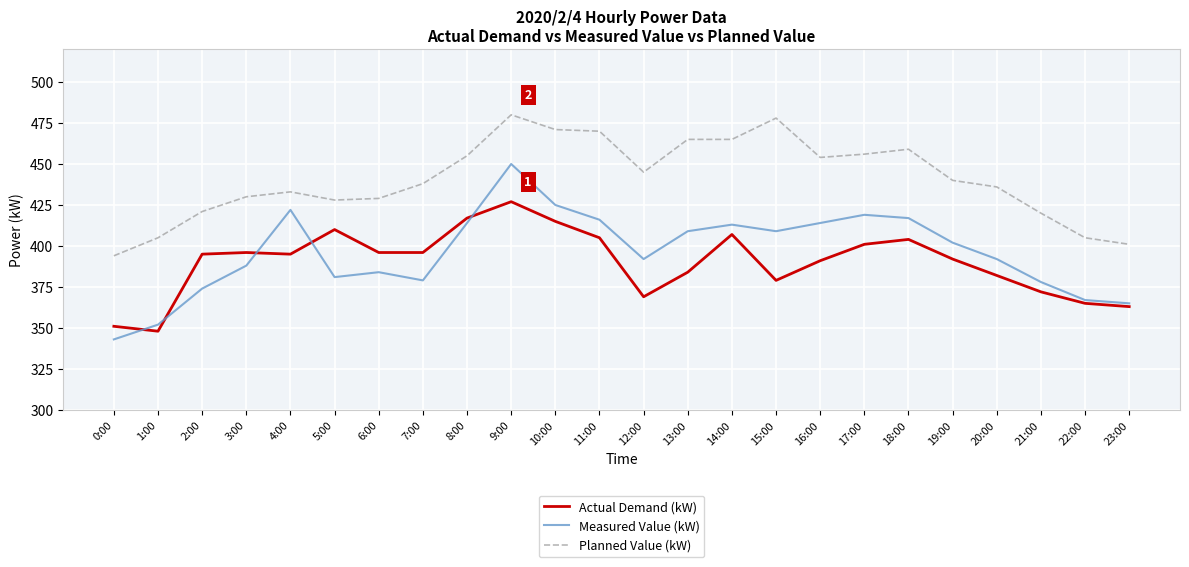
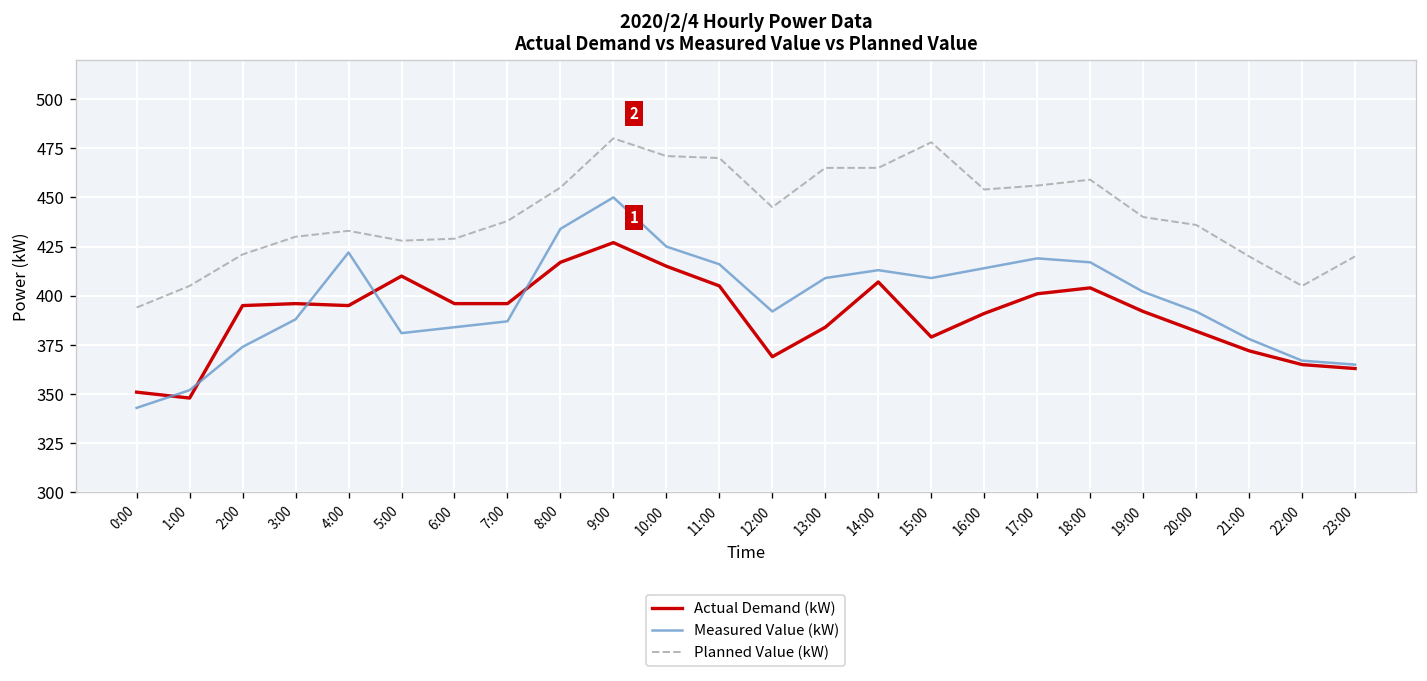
  {
    "Actual Demand (kW)": {
      "0:00": 351,
      "1:00": 348,
      "2:00": 395,
      "3:00": 396,
      "4:00": 395,
      "5:00": 410,
      "6:00": 396,
      "7:00": 396,
      "8:00": 417,
      "9:00": 427,
      "10:00": 415,
      "11:00": 405,
      "12:00": 369,
      "13:00": 384,
      "14:00": 407,
      "15:00": 379,
      "16:00": 391,
      "17:00": 401,
      "18:00": 404,
      "19:00": 392,
      "20:00": 382,
      "21:00": 372,
      "22:00": 365,
      "23:00": 363
    },
    "Measured Value (kW)": {
      "0:00": 343,
      "1:00": 352,
      "2:00": 374,
      "3:00": 388,
      "4:00": 422,
      "5:00": 381,
      "6:00": 384,
-     "7:00": 379,
-     "8:00": 414,
+     "7:00": 387,
+     "8:00": 434,
      "10:00": 425,
      "11:00": 416,
      "12:00": 392,
      "13:00": 409,
      "14:00": 413,
      "15:00": 409,
      "16:00": 414,
      "17:00": 419,
      "18:00": 417,
      "19:00": 402,
      "20:00": 392,
      "21:00": 378,
      "22:00": 367,
      "23:00": 365
    },
    "Planned Value (kW)": {
      "0:00": 394,
      "1:00": 405,
      "2:00": 421,
      "3:00": 430,
      "4:00": 433,
      "5:00": 428,
      "6:00": 429,
      "7:00": 438,
      "8:00": 455,
      "10:00": 471,
      "11:00": 470,
      "12:00": 445,
      "13:00": 465,
      "14:00": 465,
      "15:00": 478,
      "16:00": 454,
      "17:00": 456,
      "18:00": 459,
      "19:00": 440,
      "20:00": 436,
      "21:00": 420,
      "22:00": 405,
-     "23:00": 401
+     "23:00": 420
    }
  }
